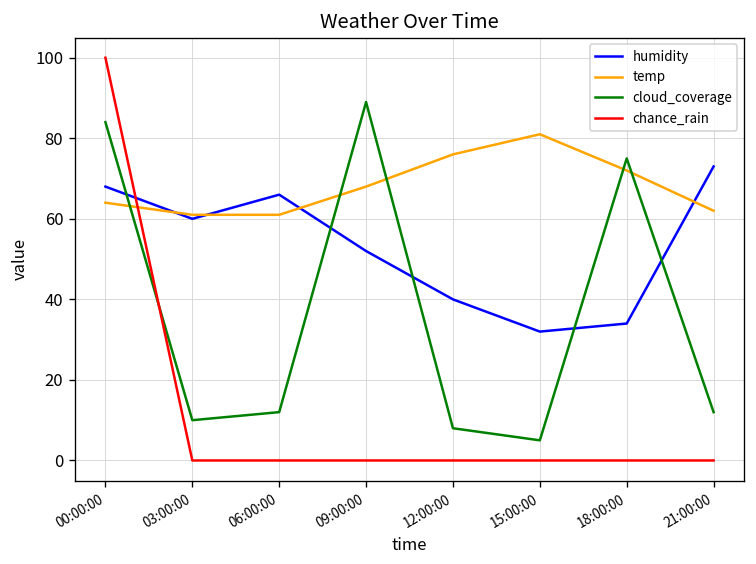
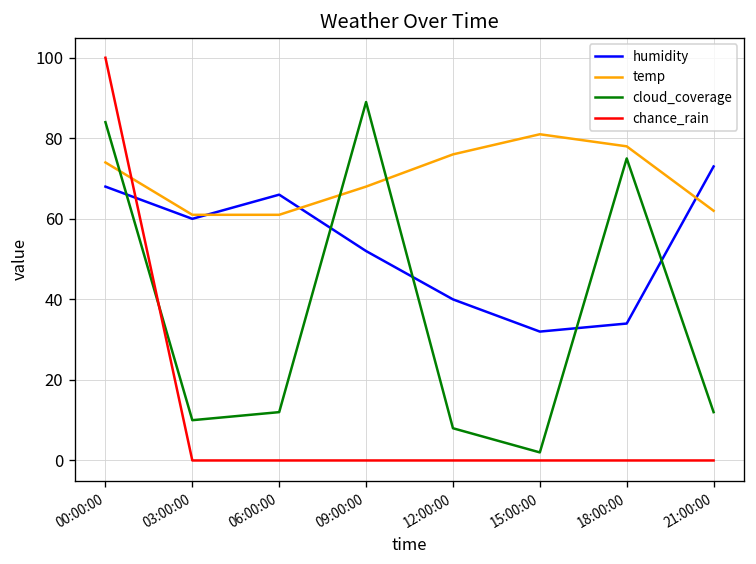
  {
    "humidity": {
      "00:00:00": 68,
      "03:00:00": 60,
      "06:00:00": 66,
      "09:00:00": 52,
      "12:00:00": 40,
      "15:00:00": 32,
      "18:00:00": 34,
      "21:00:00": 73
    },
    "temp": {
-     "00:00:00": 64,
+     "00:00:00": 74,
      "03:00:00": 61,
      "06:00:00": 61,
      "09:00:00": 68,
      "12:00:00": 76,
      "15:00:00": 81,
-     "18:00:00": 72,
+     "18:00:00": 78,
      "21:00:00": 62
    },
    "cloud_coverage": {
      "00:00:00": 84,
      "03:00:00": 10,
      "06:00:00": 12,
      "09:00:00": 89,
      "12:00:00": 8,
-     "15:00:00": 5,
+     "15:00:00": 2,
      "18:00:00": 75,
      "21:00:00": 12
    },
    "chance_rain": {
      "00:00:00": 100,
      "03:00:00": 0,
      "06:00:00": 0,
      "09:00:00": 0,
      "12:00:00": 0,
      "15:00:00": 0,
      "18:00:00": 0,
      "21:00:00": 0
    }
  }
